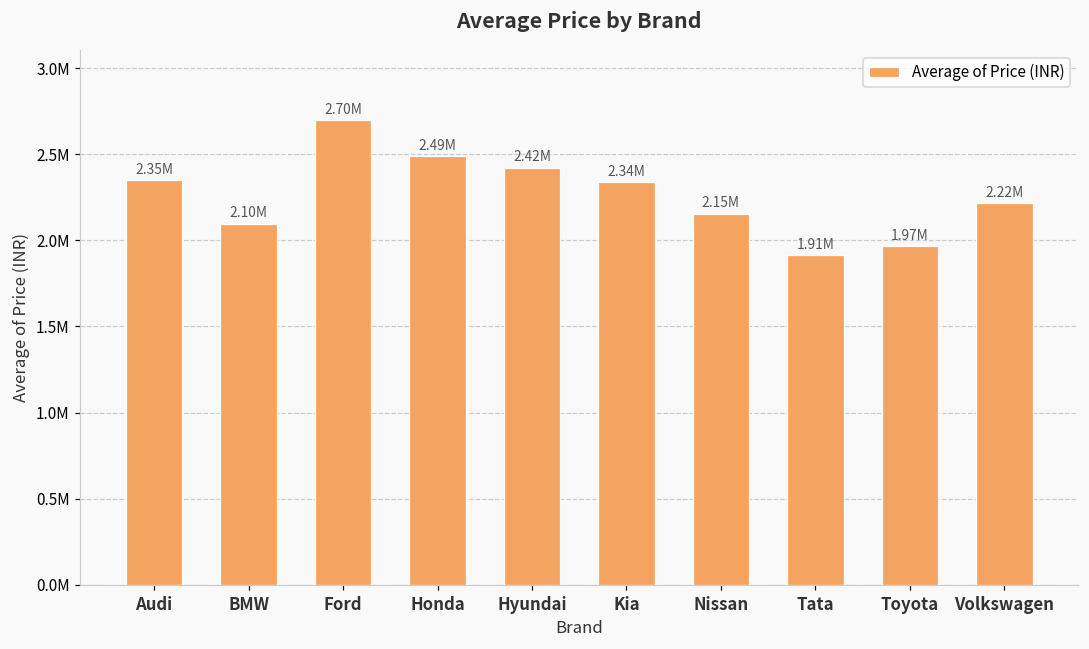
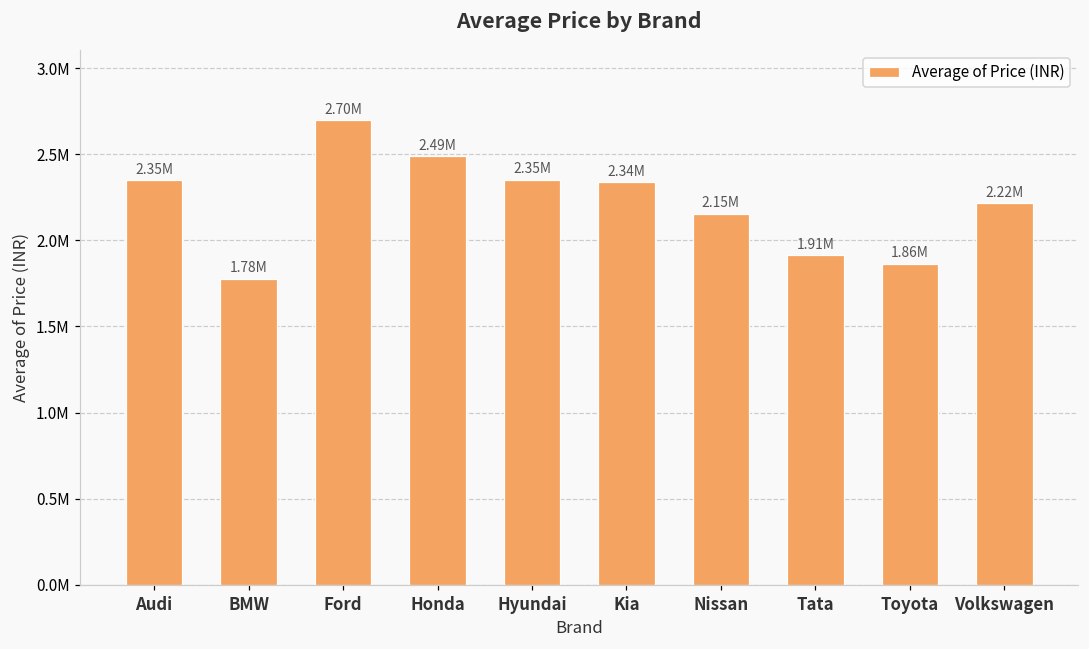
  {
    "Audi": "2.35M",
-   "BMW": "2.10M",
+   "BMW": "1.78M",
    "Ford": "2.70M",
    "Honda": "2.49M",
-   "Hyundai": "2.42M",
+   "Hyundai": "2.35M",
    "Kia": "2.34M",
    "Nissan": "2.15M",
    "Tata": "1.91M",
-   "Toyota": "1.97M",
+   "Toyota": "1.86M",
    "Volkswagen": "2.22M"
  }
